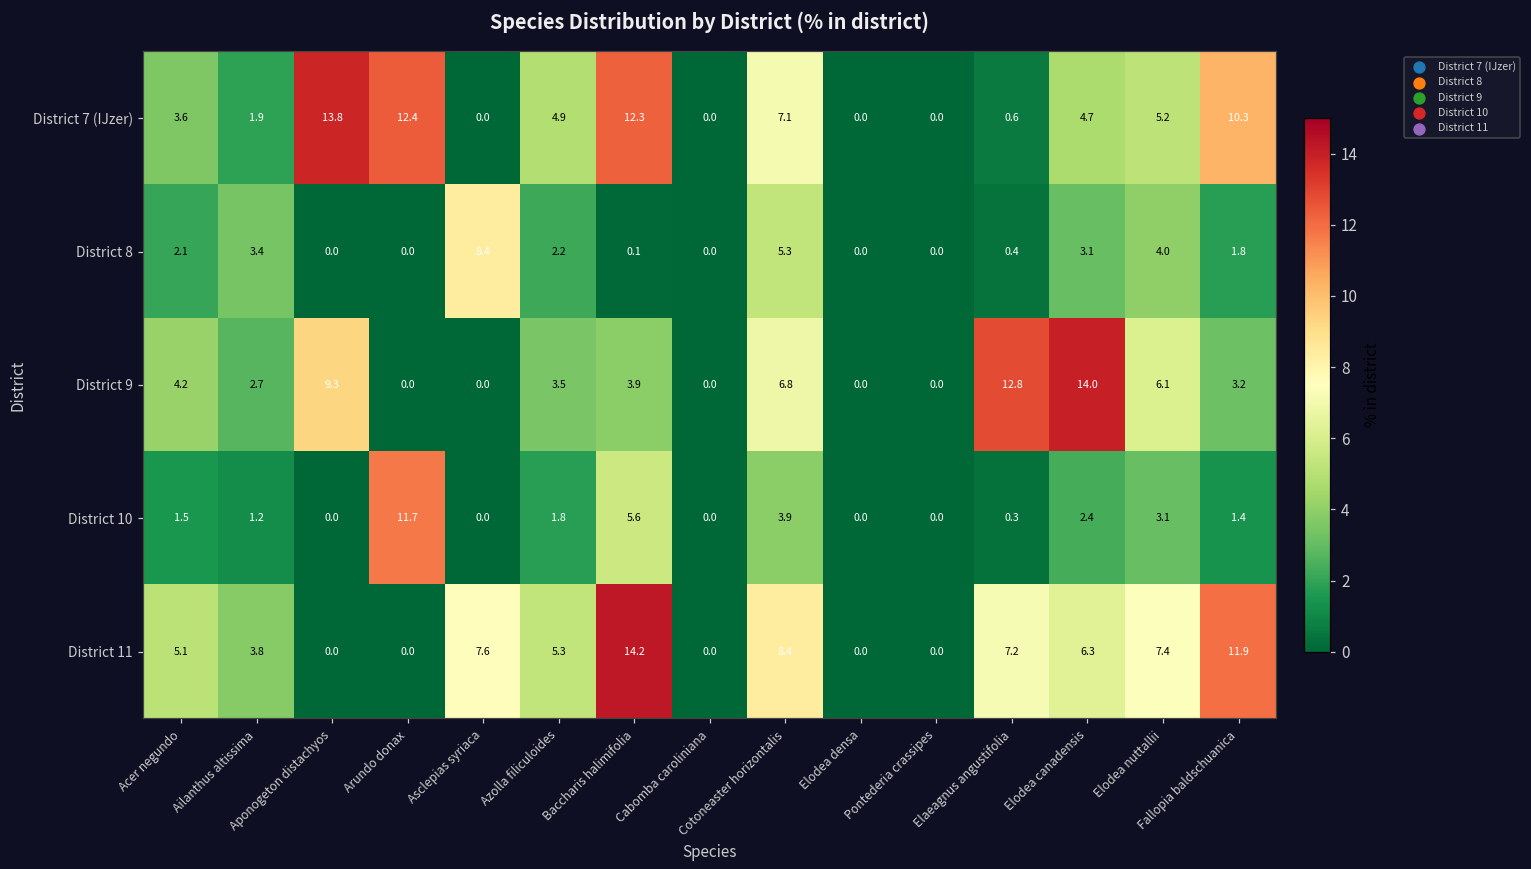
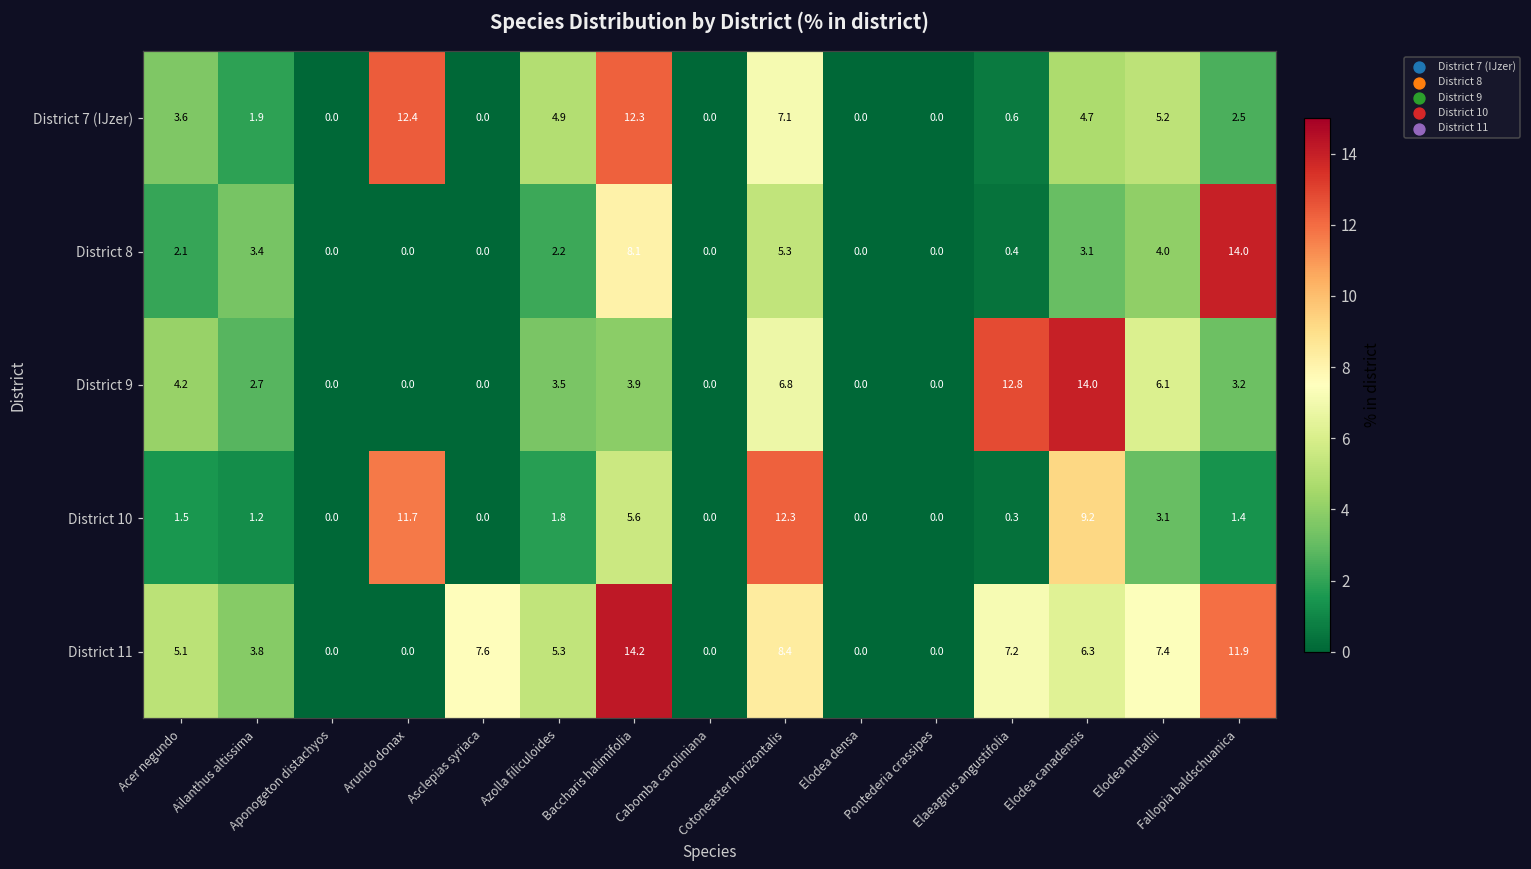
  {
    "District 7 (IJzer)": {
      "Acer negundo": 3.6,
      "Ailanthus altissima": 1.9,
-     "Aponogeton distachyos": 13.8,
+     "Aponogeton distachyos": 0.0,
      "Arundo donax": 12.4,
      "Asclepias syriaca": 0.0,
      "Azolla filiculoides": 4.9,
      "Baccharis halimifolia": 12.3,
      "Cabomba caroliniana": 0.0,
      "Cotoneaster horizontalis": 7.1,
      "Elodea densa": 0.0,
      "Pontederia crassipes": 0.0,
      "Elaeagnus angustifolia": 0.6,
      "Elodea canadensis": 4.7,
      "Elodea nuttallii": 5.2,
-     "Fallopia baldschuanica": 10.3
+     "Fallopia baldschuanica": 2.5
    },
    "District 8": {
      "Acer negundo": 2.1,
      "Ailanthus altissima": 3.4,
      "Aponogeton distachyos": 0.0,
      "Arundo donax": 0.0,
-     "Asclepias syriaca": 8.4,
+     "Asclepias syriaca": 0.0,
      "Azolla filiculoides": 2.2,
-     "Baccharis halimifolia": 0.1,
+     "Baccharis halimifolia": 8.1,
      "Cabomba caroliniana": 0.0,
      "Cotoneaster horizontalis": 5.3,
      "Elodea densa": 0.0,
      "Pontederia crassipes": 0.0,
      "Elaeagnus angustifolia": 0.4,
      "Elodea canadensis": 3.1,
      "Elodea nuttallii": 4.0,
-     "Fallopia baldschuanica": 1.8
+     "Fallopia baldschuanica": 14.0
    },
    "District 9": {
      "Acer negundo": 4.2,
      "Ailanthus altissima": 2.7,
-     "Aponogeton distachyos": 9.3,
+     "Aponogeton distachyos": 0.0,
      "Arundo donax": 0.0,
      "Asclepias syriaca": 0.0,
      "Azolla filiculoides": 3.5,
      "Baccharis halimifolia": 3.9,
      "Cabomba caroliniana": 0.0,
      "Cotoneaster horizontalis": 6.8,
      "Elodea densa": 0.0,
      "Pontederia crassipes": 0.0,
      "Elaeagnus angustifolia": 12.8,
      "Elodea canadensis": 14.0,
      "Elodea nuttallii": 6.1,
      "Fallopia baldschuanica": 3.2
    },
    "District 10": {
      "Acer negundo": 1.5,
      "Ailanthus altissima": 1.2,
      "Aponogeton distachyos": 0.0,
      "Arundo donax": 11.7,
      "Asclepias syriaca": 0.0,
      "Azolla filiculoides": 1.8,
      "Baccharis halimifolia": 5.6,
      "Cabomba caroliniana": 0.0,
-     "Cotoneaster horizontalis": 3.9,
+     "Cotoneaster horizontalis": 12.3,
      "Elodea densa": 0.0,
      "Pontederia crassipes": 0.0,
      "Elaeagnus angustifolia": 0.3,
-     "Elodea canadensis": 2.4,
+     "Elodea canadensis": 9.2,
      "Elodea nuttallii": 3.1,
      "Fallopia baldschuanica": 1.4
    },
    "District 11": {
      "Acer negundo": 5.1,
      "Ailanthus altissima": 3.8,
      "Aponogeton distachyos": 0.0,
      "Arundo donax": 0.0,
      "Asclepias syriaca": 7.6,
      "Azolla filiculoides": 5.3,
      "Baccharis halimifolia": 14.2,
      "Cabomba caroliniana": 0.0,
      "Cotoneaster horizontalis": 8.4,
      "Elodea densa": 0.0,
      "Pontederia crassipes": 0.0,
      "Elaeagnus angustifolia": 7.2,
      "Elodea canadensis": 6.3,
      "Elodea nuttallii": 7.4,
      "Fallopia baldschuanica": 11.9
    }
  }
